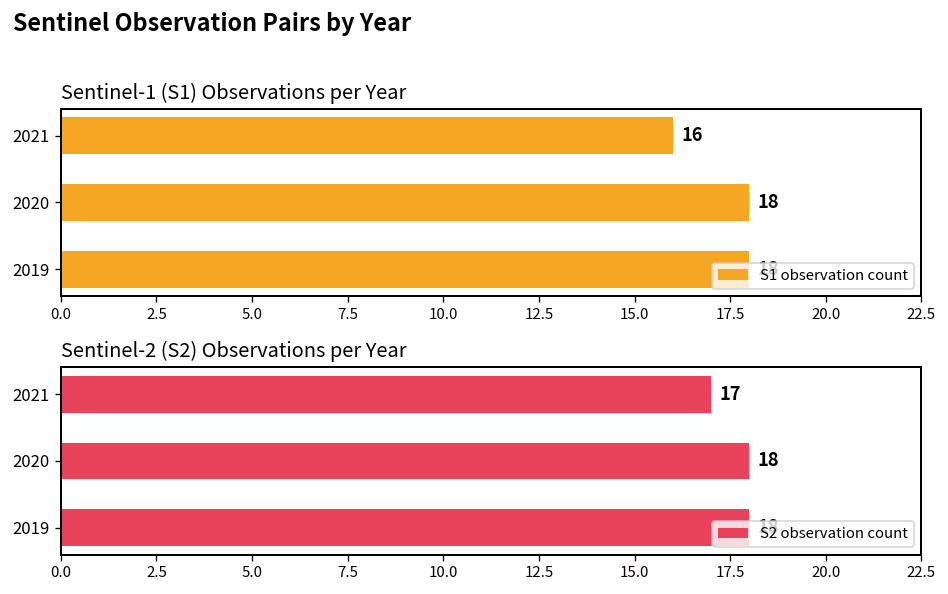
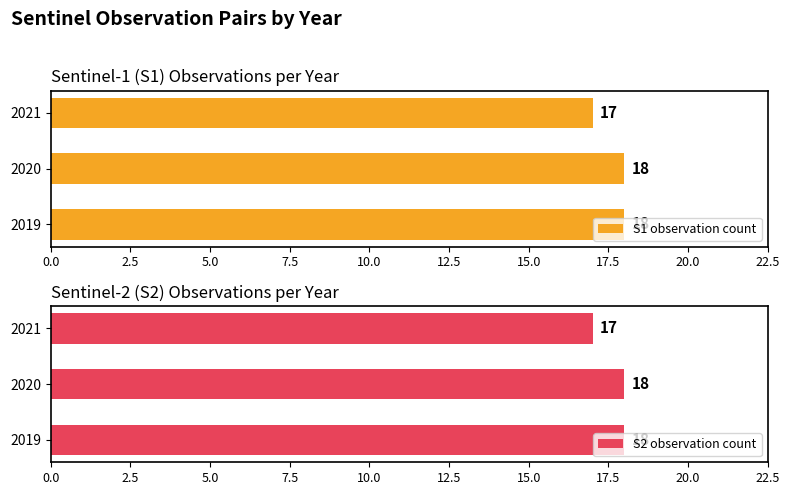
  {
    "Sentinel-1 (S1) Observations per Year": {
-     "2021": 16,
+     "2021": 17,
      "2020": 18
    },
    "Sentinel-2 (S2) Observations per Year": {
      "2021": 17,
      "2020": 18
    }
  }
